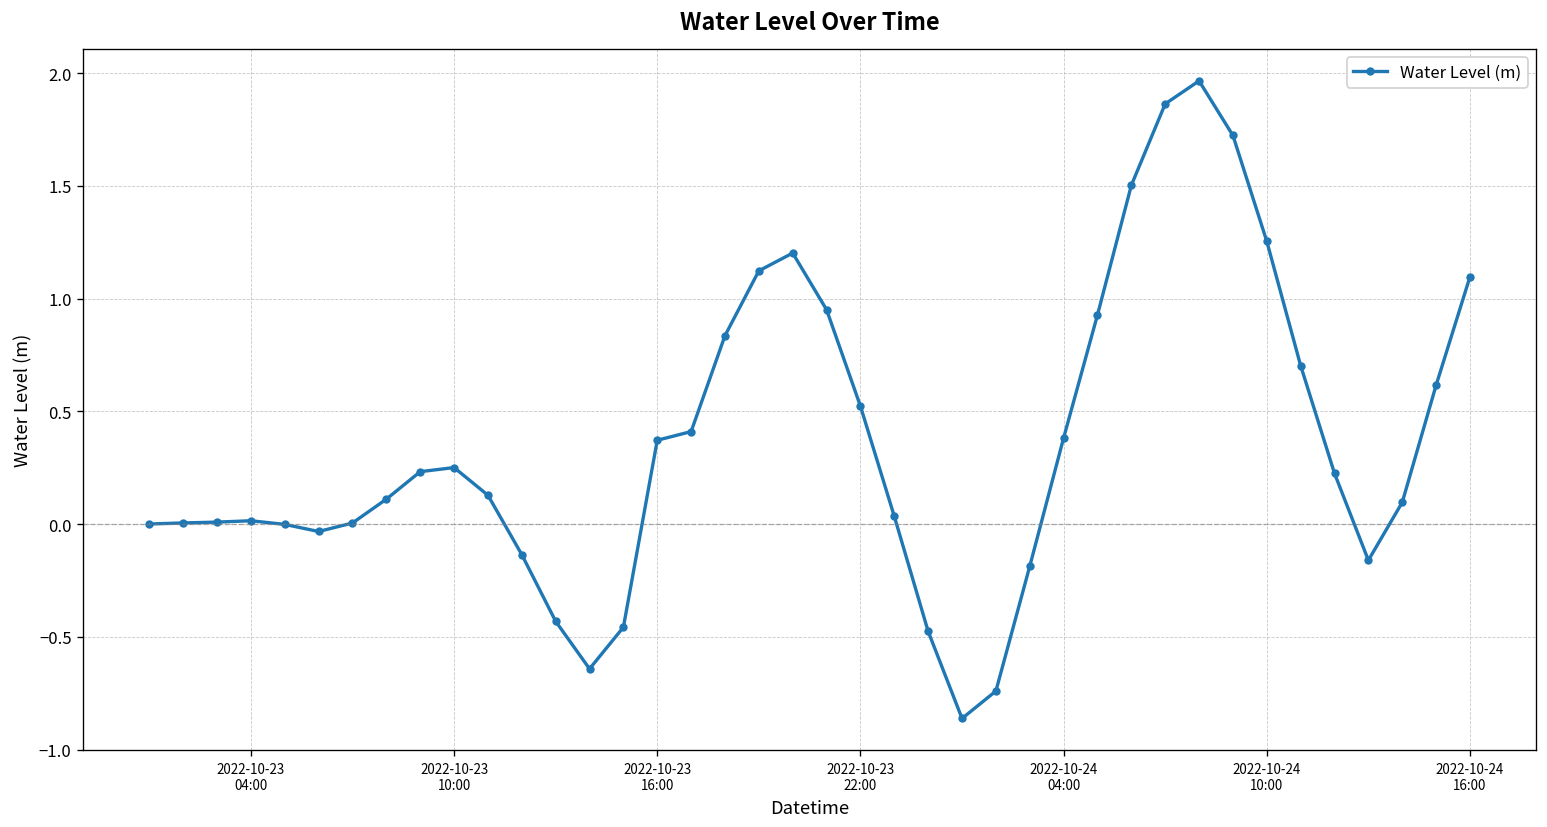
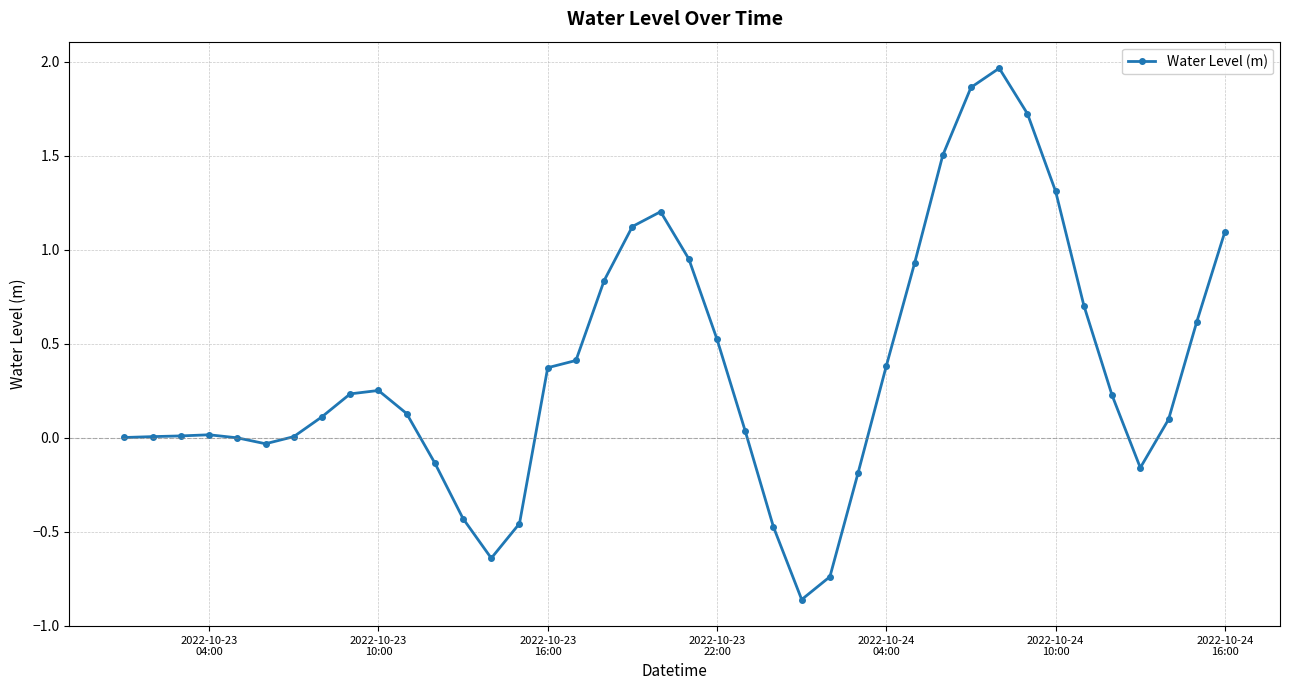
  {
    "2022-10-23 04:00": 0.02,
    "2022-10-23 10:00": 0.25,
    "2022-10-23 16:00": 0.37,
    "2022-10-23 22:00": 0.52,
    "2022-10-24 04:00": 0.38,
-   "2022-10-24 10:00": 1.25,
+   "2022-10-24 10:00": 1.31,
    "2022-10-24 16:00": 1.10
  }
